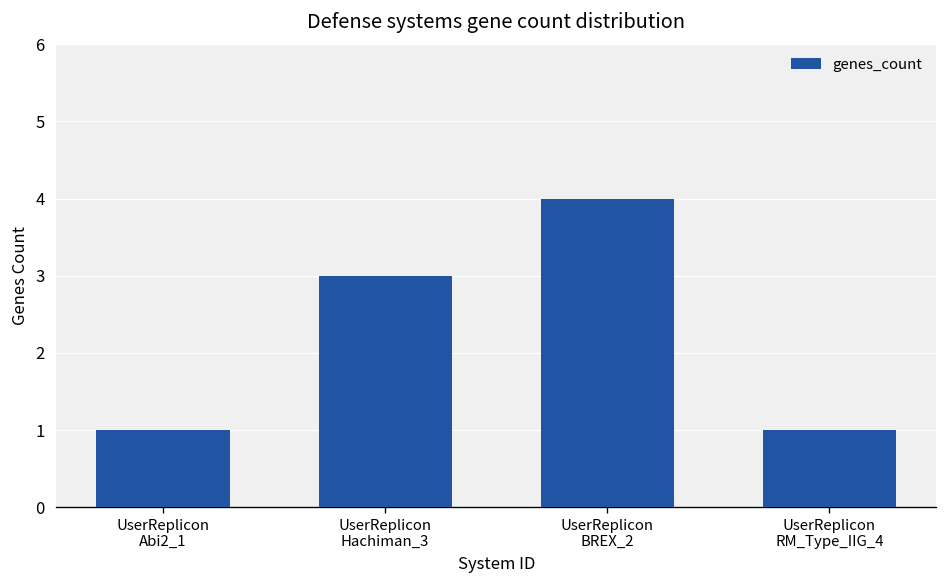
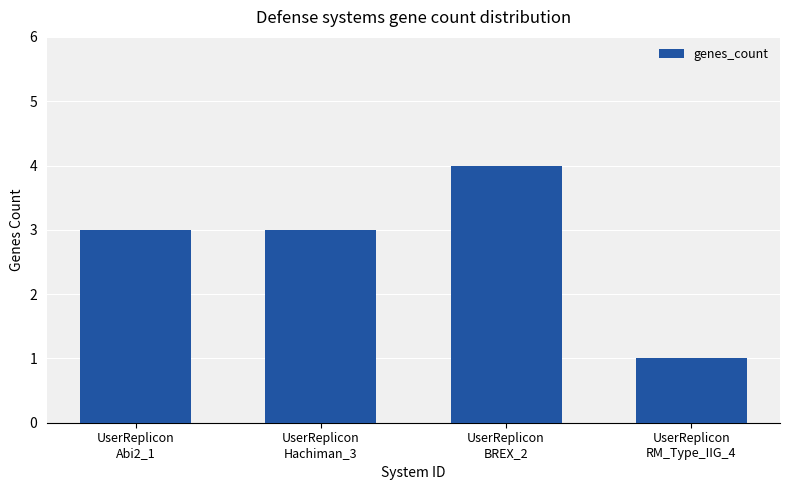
  {
-   "UserReplicon Abi2_1": 1,
+   "UserReplicon Abi2_1": 3,
    "UserReplicon Hachiman_3": 3,
    "UserReplicon BREX_2": 4,
    "UserReplicon RM_Type_IIG_4": 1
  }
